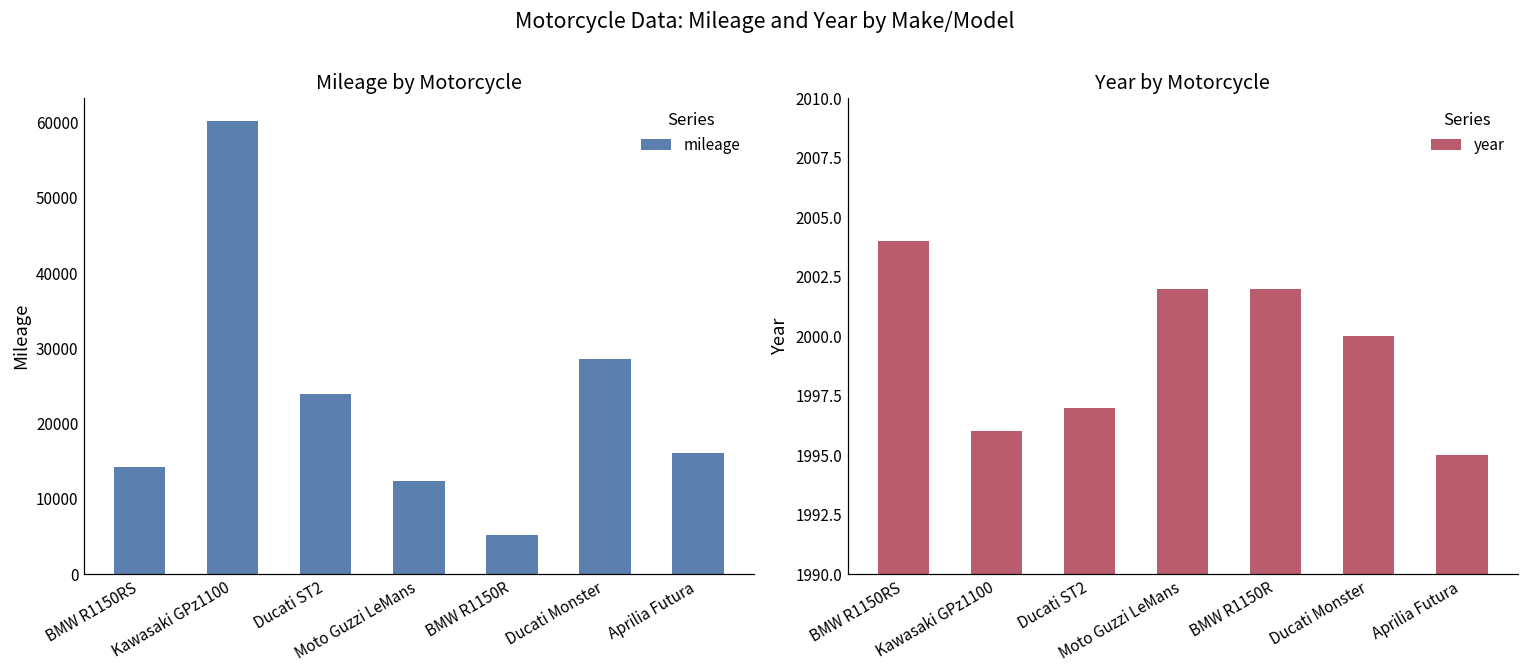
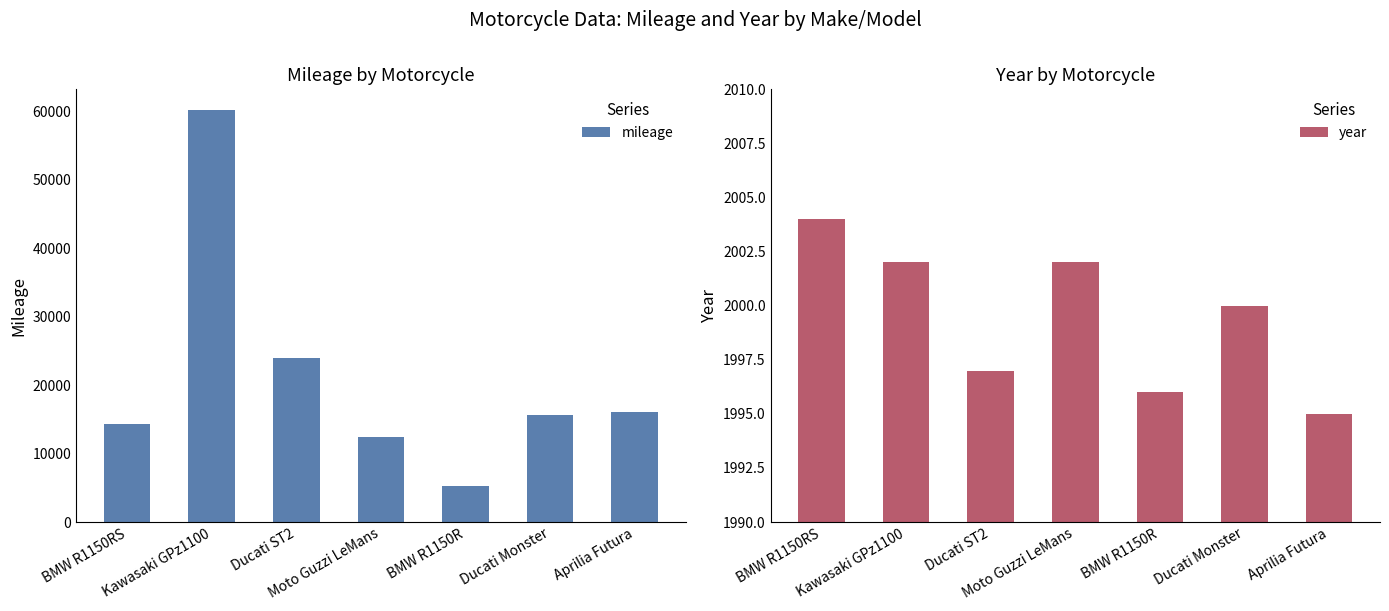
  {
    "Mileage by Motorcycle": {
      "BMW R1150RS": 14000,
      "Kawasaki GPz1100": 60000,
      "Ducati ST2": 24000,
      "Moto Guzzi LeMans": 12000,
      "BMW R1150R": 5000,
-     "Ducati Monster": 29000,
+     "Ducati Monster": 16000,
      "Aprilia Futura": 16000
    },
    "Year by Motorcycle": {
      "BMW R1150RS": 2004,
-     "Kawasaki GPz1100": 1996,
+     "Kawasaki GPz1100": 2002,
      "Ducati ST2": 1997,
      "Moto Guzzi LeMans": 2002,
-     "BMW R1150R": 2002,
+     "BMW R1150R": 1996,
      "Ducati Monster": 2000,
      "Aprilia Futura": 1995
    }
  }
